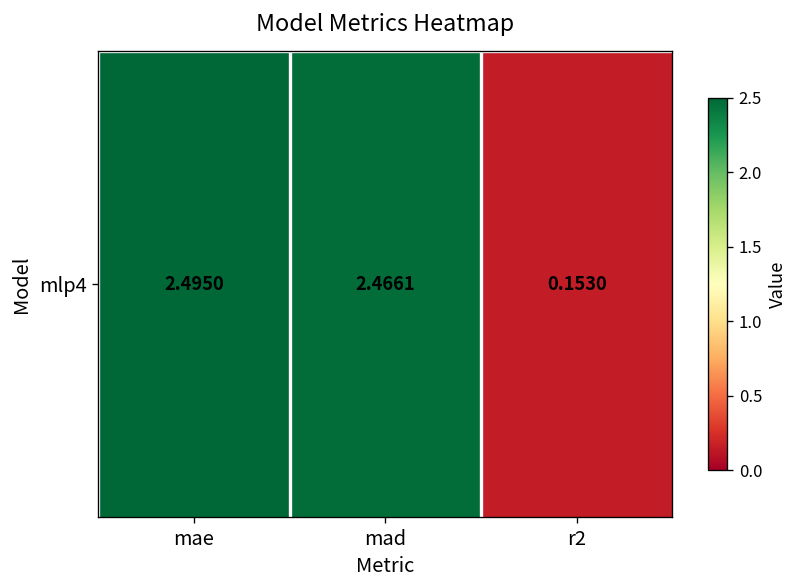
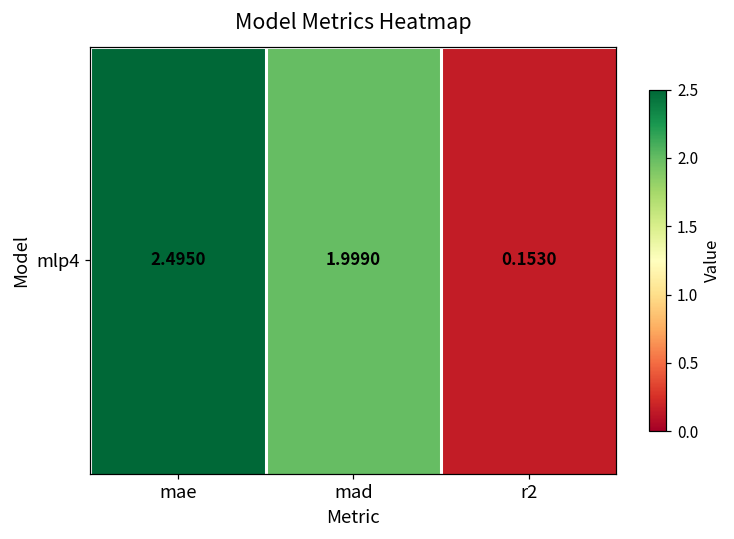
  {
    "mlp4": {
      "mae": 2.4950,
-     "mad": 2.4661,
+     "mad": 1.9990,
      "r2": 0.1530
    }
  }
